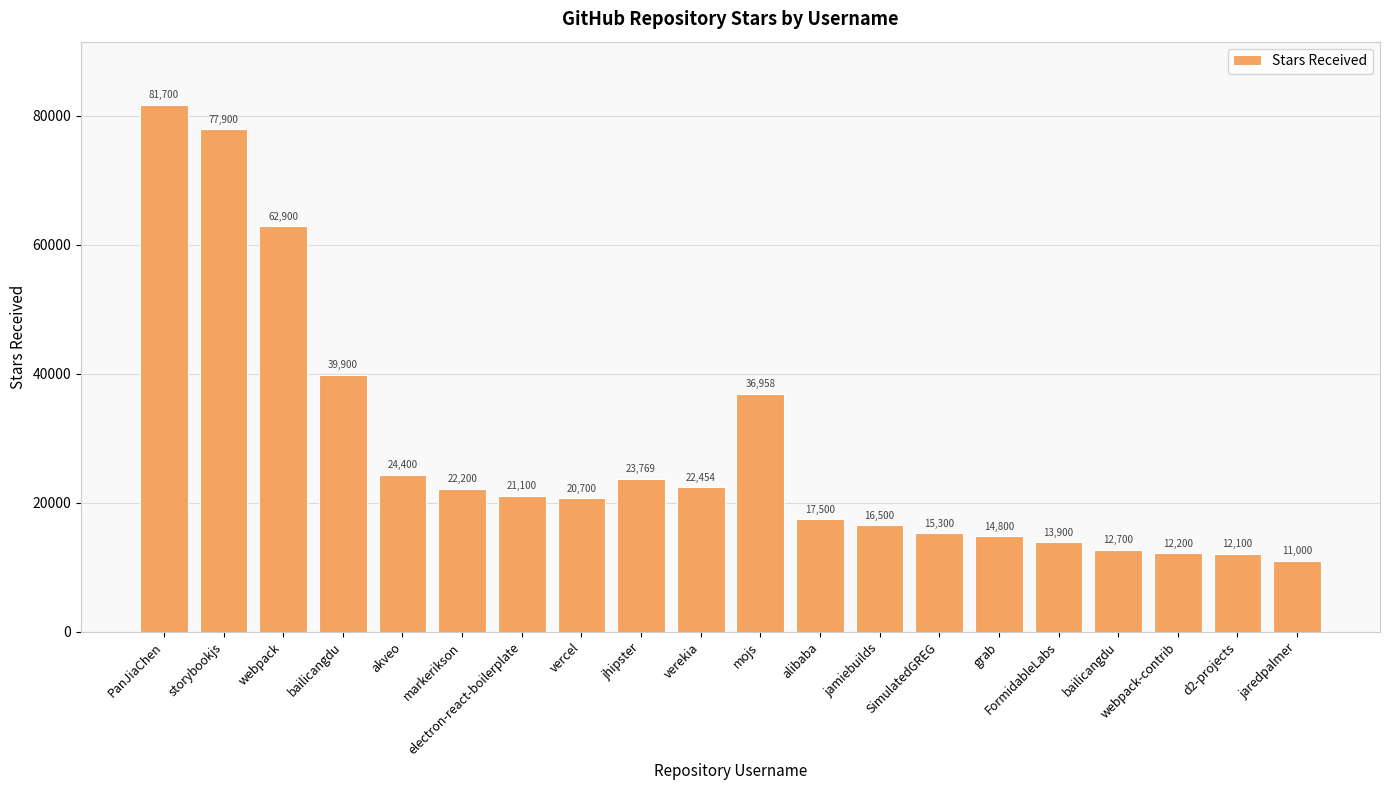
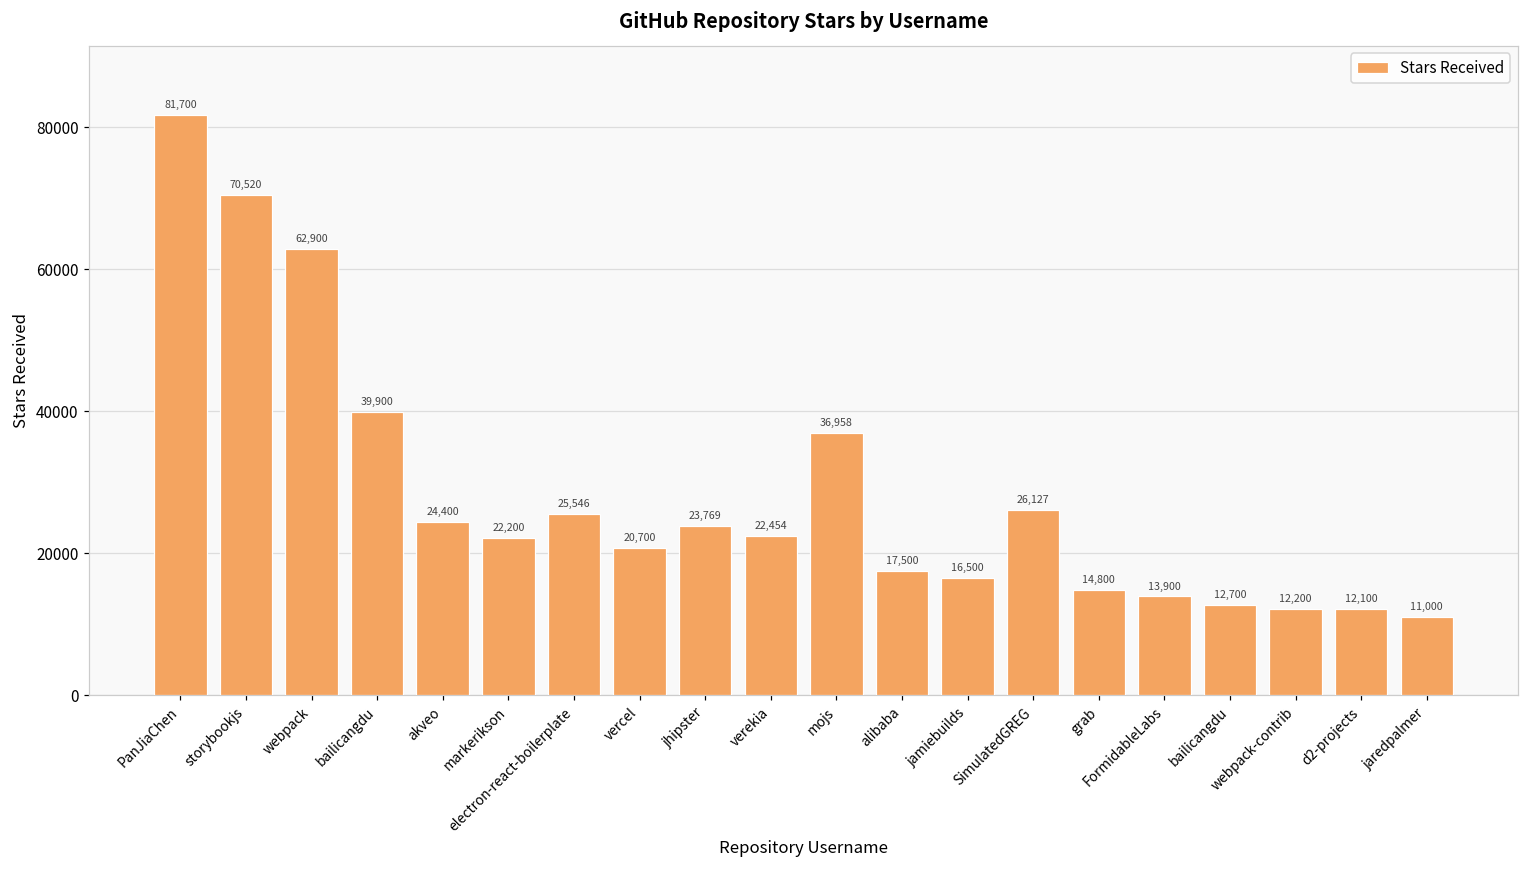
  {
    "PanJiaChen": "81,700",
-   "storybookjs": "77,900",
+   "storybookjs": "70,520",
    "webpack": "62,900",
    "akveo": "24,400",
    "markerikson": "22,200",
-   "electron-react-boilerplate": "21,100",
+   "electron-react-boilerplate": "25,546",
    "vercel": "20,700",
    "jhipster": "23,769",
    "verekia": "22,454",
    "mojs": "36,958",
    "alibaba": "17,500",
    "jamiebuilds": "16,500",
-   "SimulatedGREG": "15,300",
+   "SimulatedGREG": "26,127",
    "grab": "14,800",
    "FormidableLabs": "13,900",
    "webpack-contrib": "12,200",
    "d2-projects": "12,100",
    "jaredpalmer": "11,000"
  }
